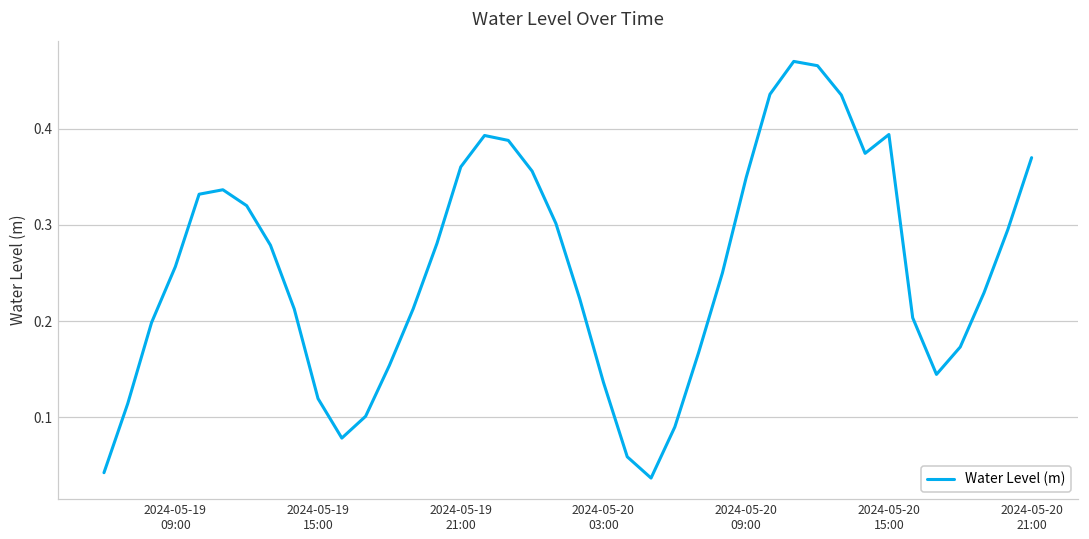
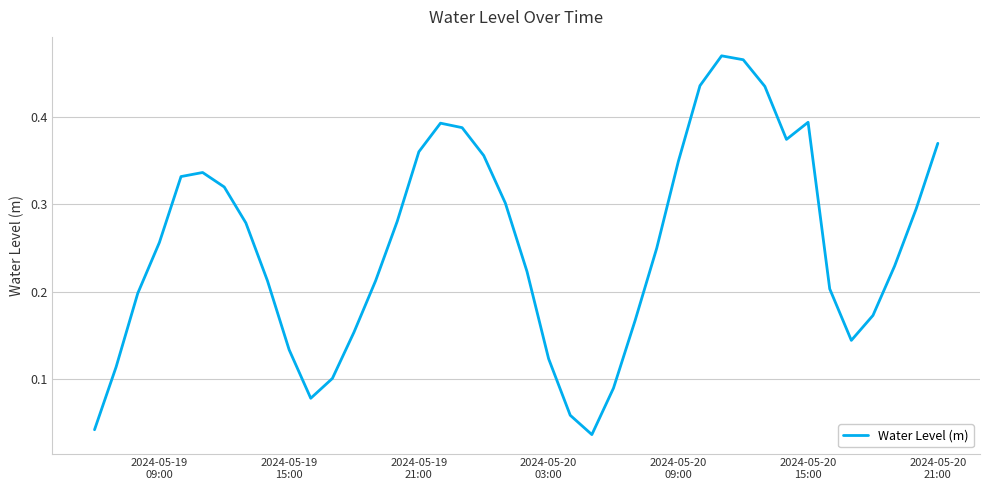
  {
    "2024-05-19 09:00": 0.26,
-   "2024-05-19 15:00": 0.12,
+   "2024-05-19 15:00": 0.13,
    "2024-05-19 21:00": 0.36,
-   "2024-05-20 03:00": 0.14,
+   "2024-05-20 03:00": 0.12,
    "2024-05-20 09:00": 0.35,
    "2024-05-20 15:00": 0.39,
    "2024-05-20 21:00": 0.37
  }
